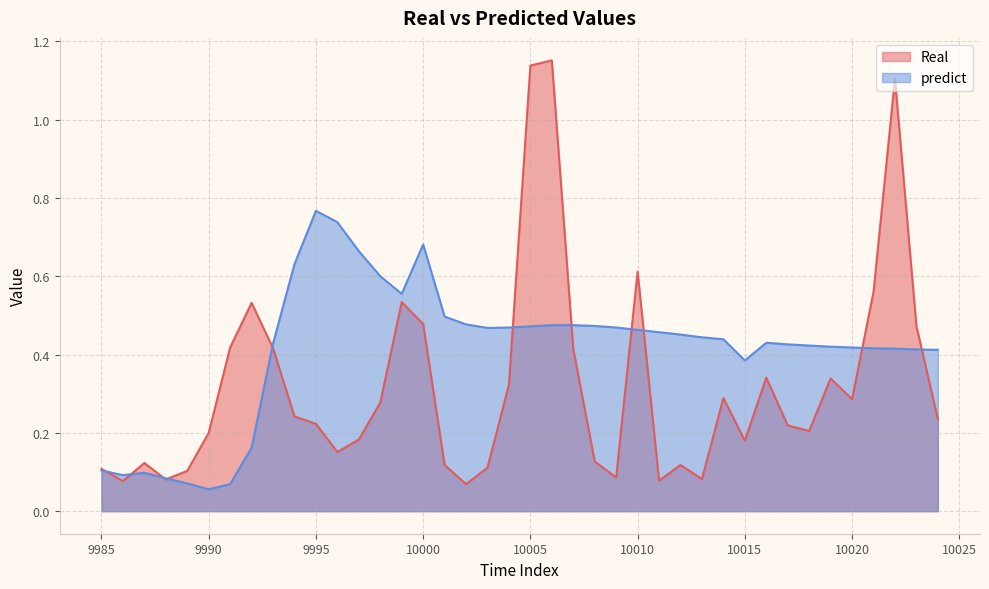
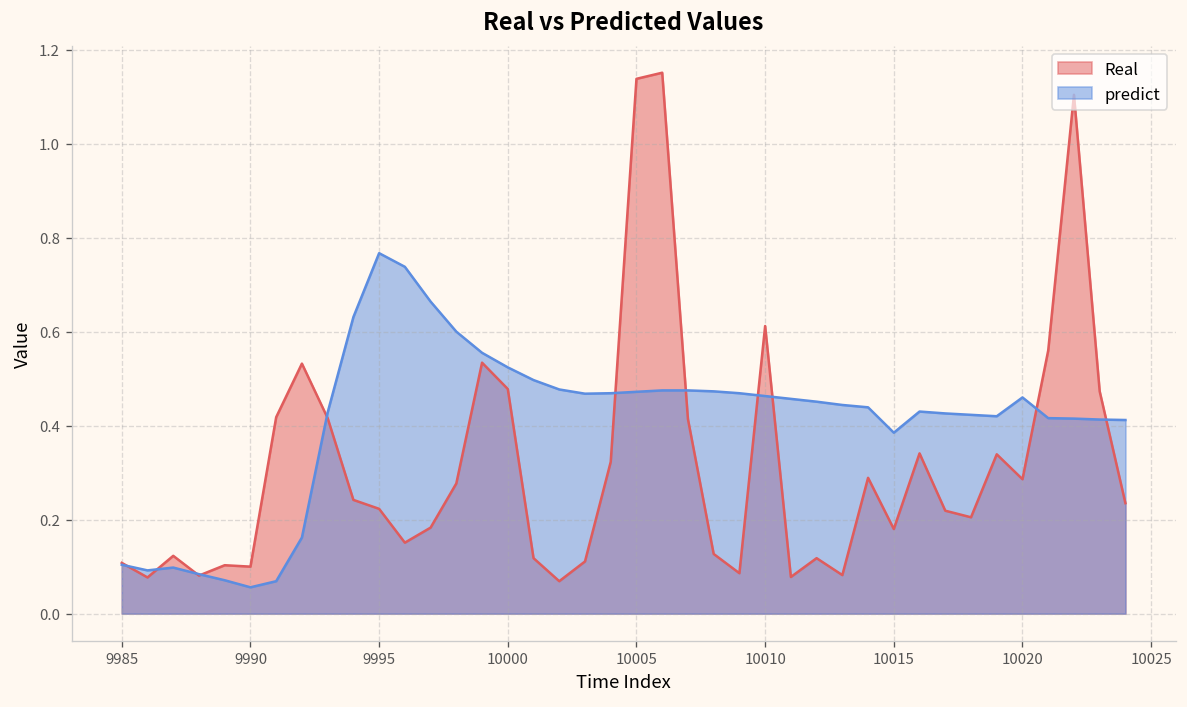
  {
    "Real": {
-     "9990": 0.2,
+     "9990": 0.1,
      "9995": 0.22,
      "10000": 0.48,
      "10005": 1.14,
      "10010": 0.61,
      "10015": 0.18,
      "10020": 0.29
    },
    "predict": {
      "9990": 0.06,
      "9995": 0.77,
-     "10000": 0.68,
+     "10000": 0.52,
      "10005": 0.47,
      "10010": 0.46,
      "10015": 0.39,
-     "10020": 0.42
+     "10020": 0.46
    }
  }
